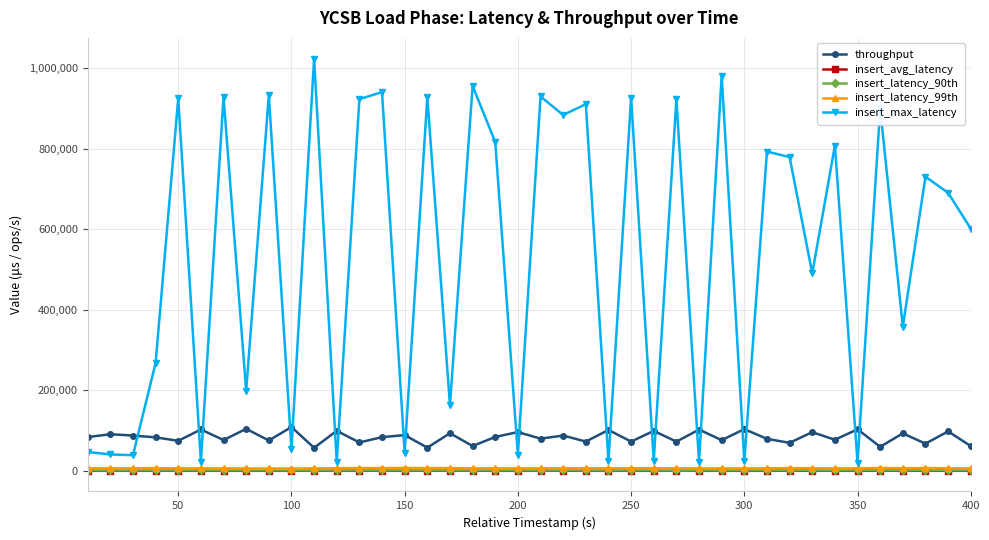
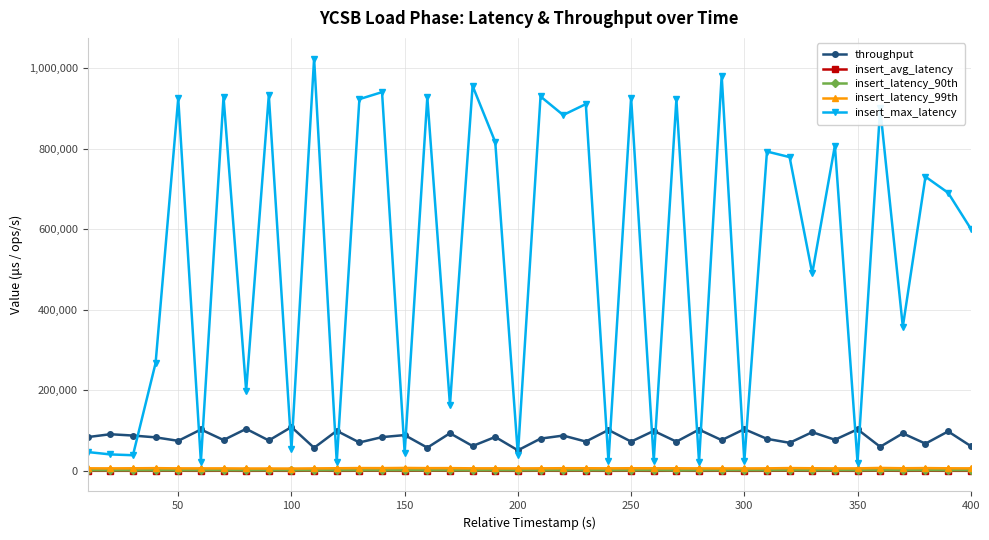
  {
    "throughput": {
      "50": "70,000",
      "100": "110,000",
      "150": "90,000",
-     "200": "100,000",
+     "200": "50,000",
      "250": "70,000",
      "300": "100,000",
      "350": "100,000",
      "400": "60,000"
    },
    "insert_max_latency": {
      "50": "930,000",
      "100": "50,000",
      "150": "50,000",
      "200": "40,000",
      "250": "930,000",
      "300": "20,000",
      "350": "20,000",
      "400": "600,000"
    }
  }
